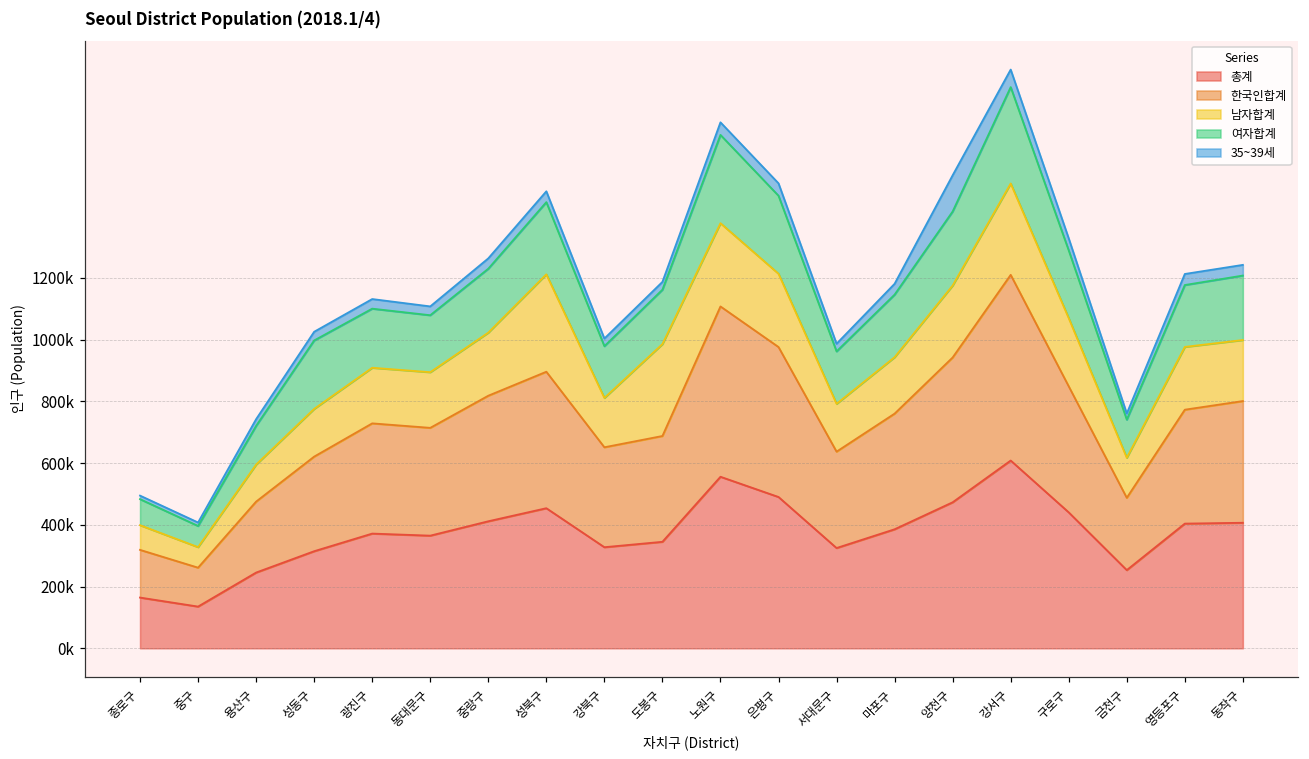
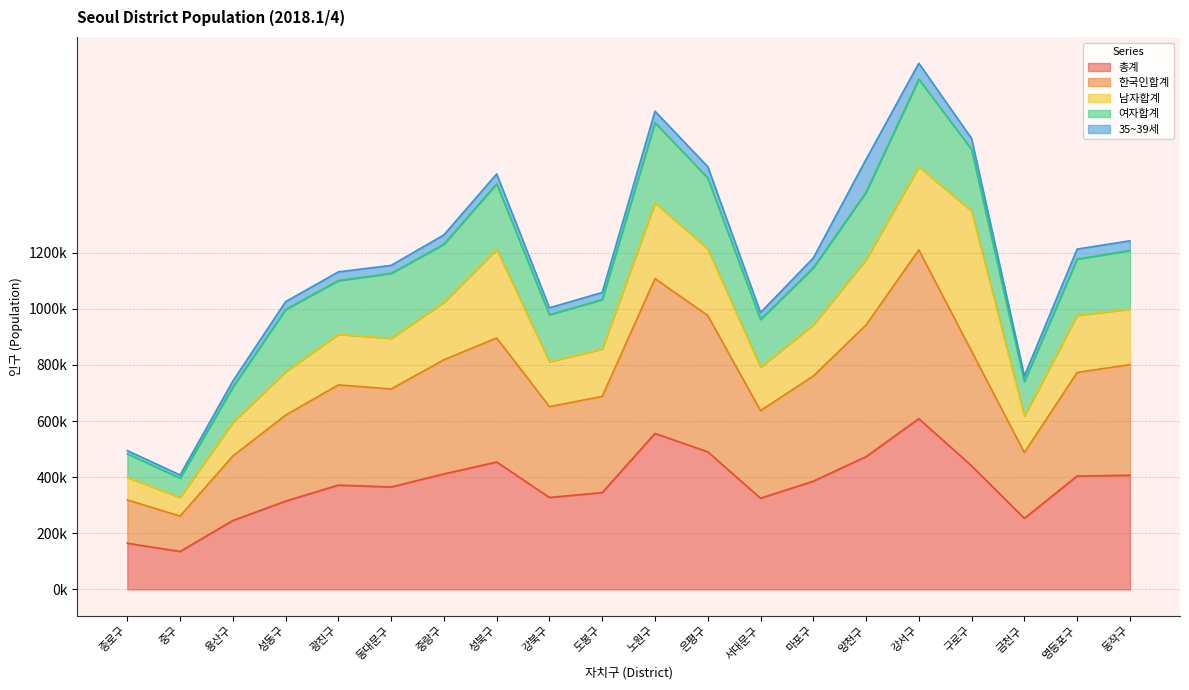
  {
    "남자합계": {
      "종로구": 80000,
      "중구": 70000,
      "용산구": 120000,
      "성동구": 150000,
      "광진구": 180000,
      "동대문구": 180000,
      "중랑구": 200000,
      "성북구": 320000,
      "강북구": 160000,
-     "도봉구": 300000,
+     "도봉구": 170000,
      "노원구": 270000,
      "은평구": 240000,
      "서대문구": 150000,
      "마포구": 180000,
      "양천구": 230000,
      "강서구": 300000,
-     "구로구": 220000,
+     "구로구": 500000,
      "금천구": 130000,
      "영등포구": 200000,
      "동작구": 200000
    },
    "여자합계": {
      "종로구": 80000,
      "중구": 70000,
      "용산구": 130000,
      "성동구": 220000,
      "광진구": 190000,
-     "동대문구": 180000,
+     "동대문구": 230000,
      "중랑구": 210000,
      "성북구": 230000,
      "강북구": 170000,
      "도봉구": 180000,
      "노원구": 290000,
      "은평구": 250000,
      "서대문구": 170000,
      "마포구": 200000,
      "양천구": 240000,
      "강서구": 310000,
      "구로구": 220000,
      "금천구": 120000,
      "영등포구": 200000,
      "동작구": 210000
    },
    "35~39세": {
      "종로구": 10000,
      "중구": 10000,
      "용산구": 20000,
      "성동구": 30000,
      "광진구": 30000,
      "동대문구": 30000,
      "중랑구": 30000,
      "성북구": 40000,
      "강북구": 20000,
      "도봉구": 30000,
      "노원구": 40000,
      "은평구": 40000,
      "서대문구": 20000,
      "마포구": 40000,
      "양천구": 120000,
      "강서구": 60000,
      "구로구": 40000,
      "금천구": 20000,
      "영등포구": 40000,
      "동작구": 30000
    }
  }
